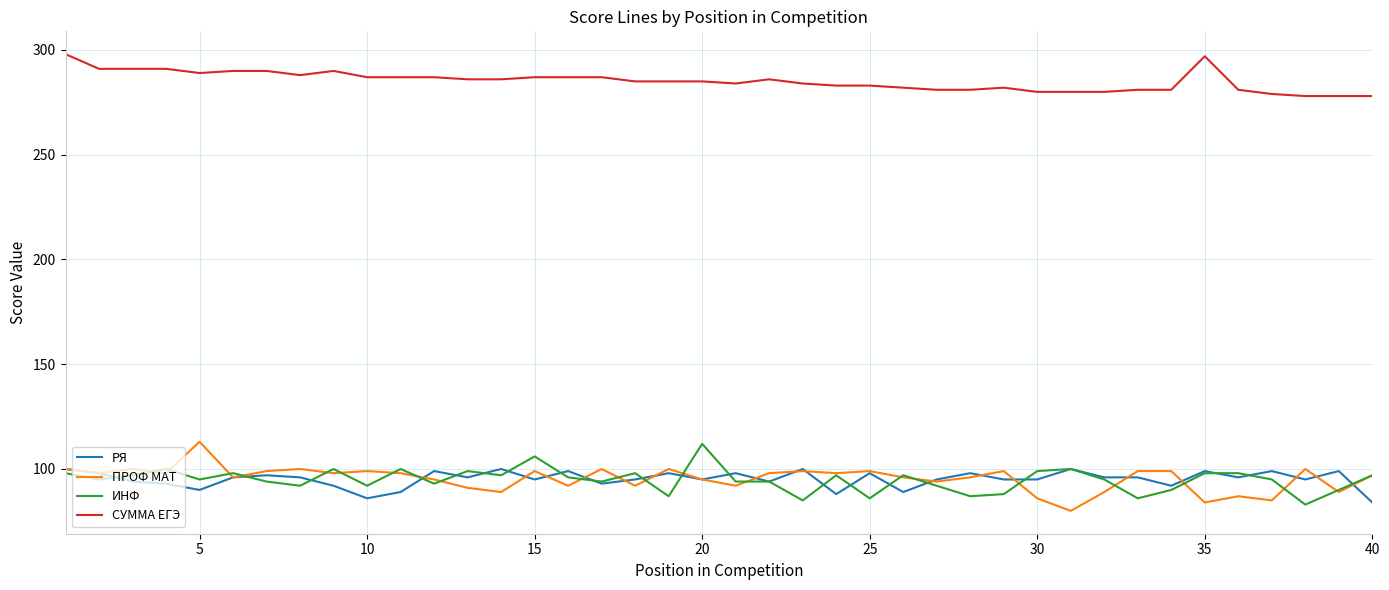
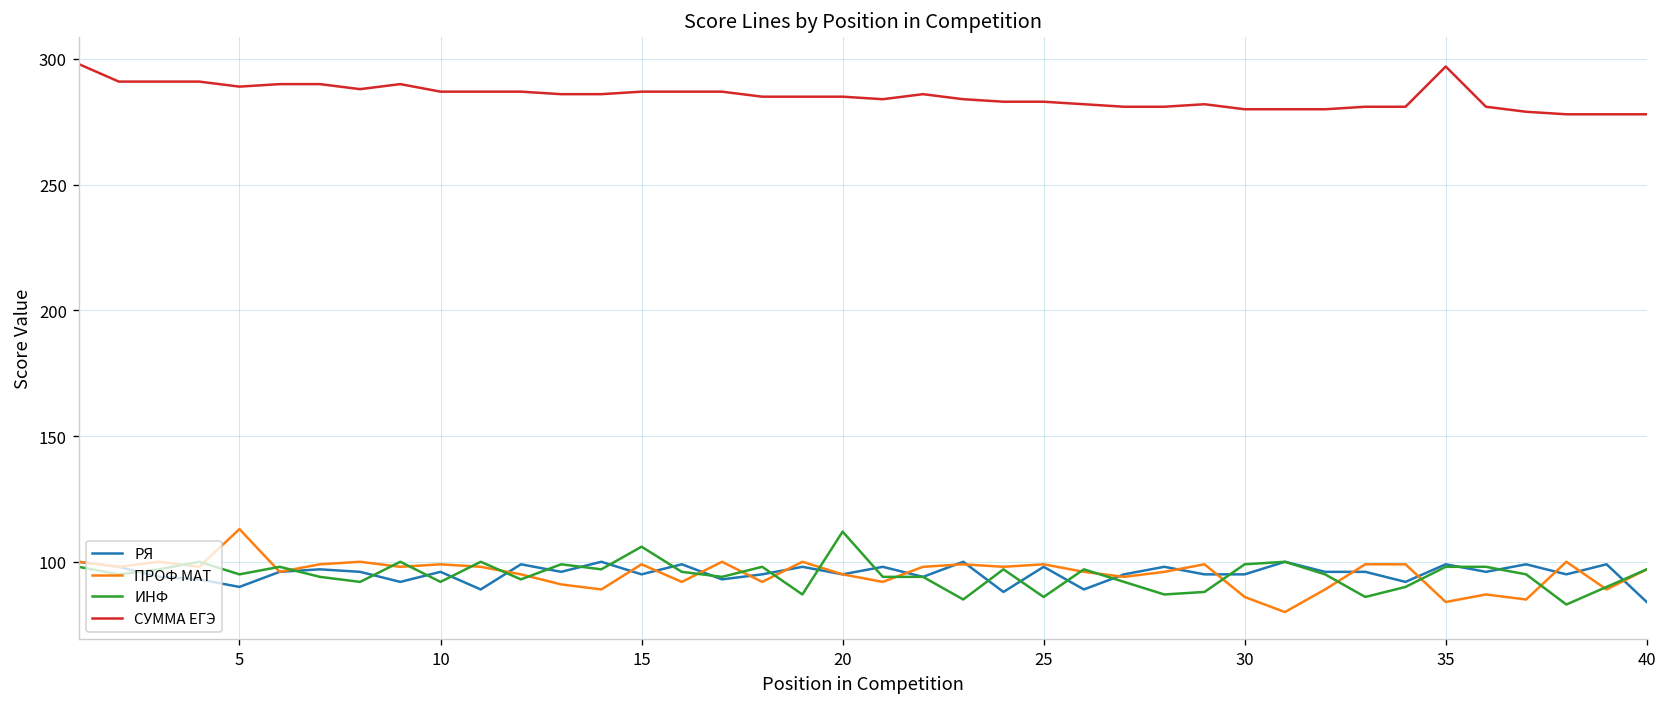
  {
    "РЯ": {
      "5": 90,
-     "10": 86,
+     "10": 96,
      "15": 95,
      "30": 95,
      "40": 84
    },
    "ПРОФ МАТ": {
      "5": 113,
      "10": 99,
      "15": 99,
      "30": 86,
      "35": 84
    },
    "ИНФ": {
      "5": 95,
      "10": 92,
      "15": 106,
      "20": 112,
      "25": 86,
      "30": 99
    },
    "СУММА ЕГЭ": {
      "5": 289,
      "10": 287,
      "15": 287,
      "20": 285,
      "25": 283,
      "30": 280,
      "35": 297,
      "40": 278
    }
  }
